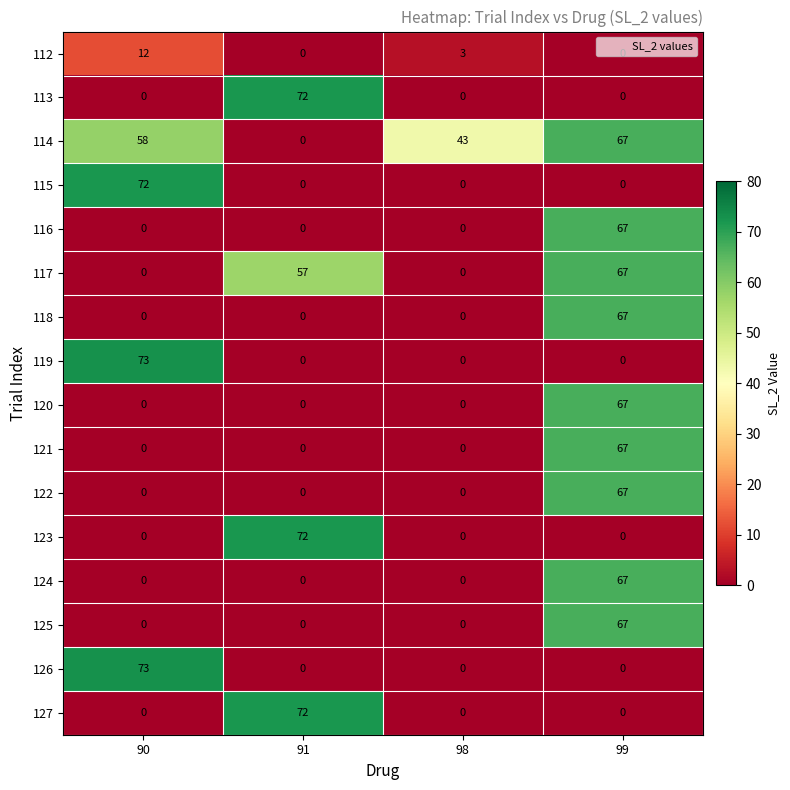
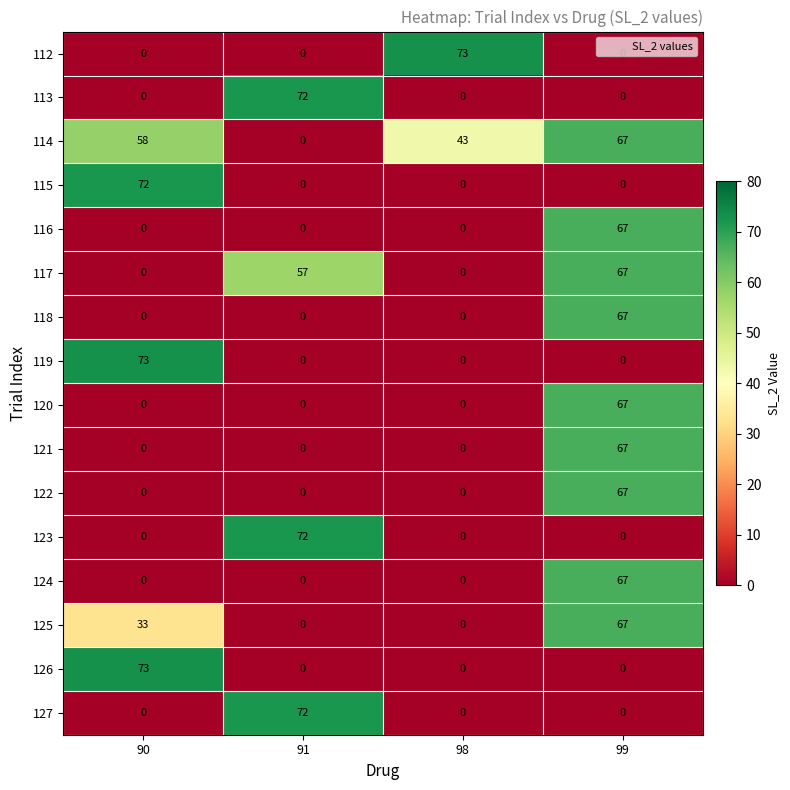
  {
    "112": {
-     "90": 12,
+     "90": 0,
      "91": 0,
-     "98": 3
+     "98": 73
    },
    "113": {
      "90": 0,
      "91": 72,
      "98": 0,
      "99": 0
    },
    "114": {
      "90": 58,
      "91": 0,
      "98": 43,
      "99": 67
    },
    "115": {
      "90": 72,
      "91": 0,
      "98": 0,
      "99": 0
    },
    "116": {
      "90": 0,
      "91": 0,
      "98": 0,
      "99": 67
    },
    "117": {
      "90": 0,
      "91": 57,
      "98": 0,
      "99": 67
    },
    "118": {
      "90": 0,
      "91": 0,
      "98": 0,
      "99": 67
    },
    "119": {
      "90": 73,
      "91": 0,
      "98": 0,
      "99": 0
    },
    "120": {
      "90": 0,
      "91": 0,
      "98": 0,
      "99": 67
    },
    "121": {
      "90": 0,
      "91": 0,
      "98": 0,
      "99": 67
    },
    "122": {
      "90": 0,
      "91": 0,
      "98": 0,
      "99": 67
    },
    "123": {
      "90": 0,
      "91": 72,
      "98": 0,
      "99": 0
    },
    "124": {
      "90": 0,
      "91": 0,
      "98": 0,
      "99": 67
    },
    "125": {
-     "90": 0,
+     "90": 33,
      "91": 0,
      "98": 0,
      "99": 67
    },
    "126": {
      "90": 73,
      "91": 0,
      "98": 0,
      "99": 0
    },
    "127": {
      "90": 0,
      "91": 72,
      "98": 0,
      "99": 0
    }
  }
